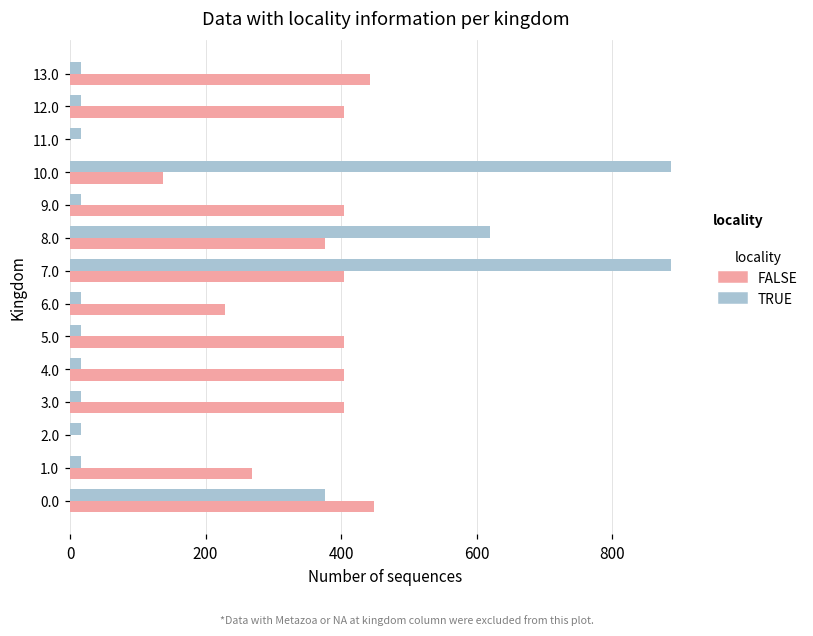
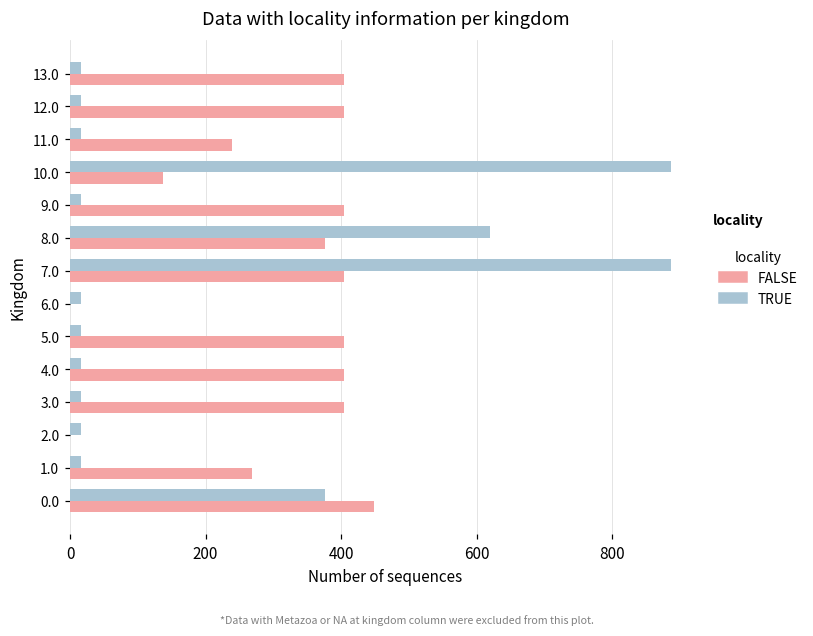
  {
    "FALSE": {
-     "13.0": 440,
+     "13.0": 400,
      "12.0": 400,
-     "11.0": 0,
+     "11.0": 240,
      "10.0": 140,
      "9.0": 400,
      "8.0": 380,
      "7.0": 400,
-     "6.0": 230,
+     "6.0": 0,
      "5.0": 400,
      "4.0": 400,
      "3.0": 400,
      "2.0": 0,
      "1.0": 270,
      "0.0": 450
    },
    "TRUE": {
      "13.0": 20,
      "12.0": 20,
      "11.0": 20,
      "10.0": 890,
      "9.0": 20,
      "8.0": 620,
      "7.0": 890,
      "6.0": 20,
      "5.0": 20,
      "4.0": 20,
      "3.0": 20,
      "2.0": 20,
      "1.0": 20,
      "0.0": 380
    }
  }
